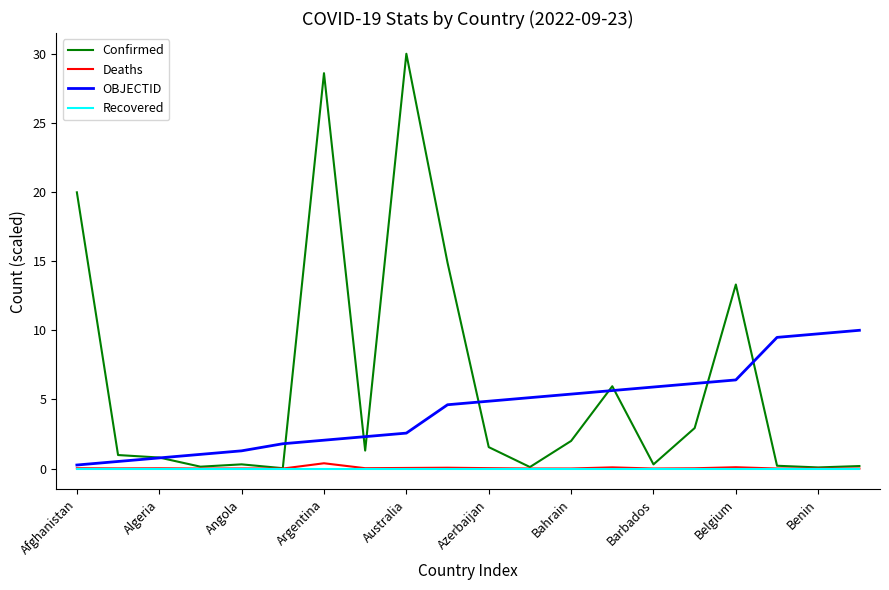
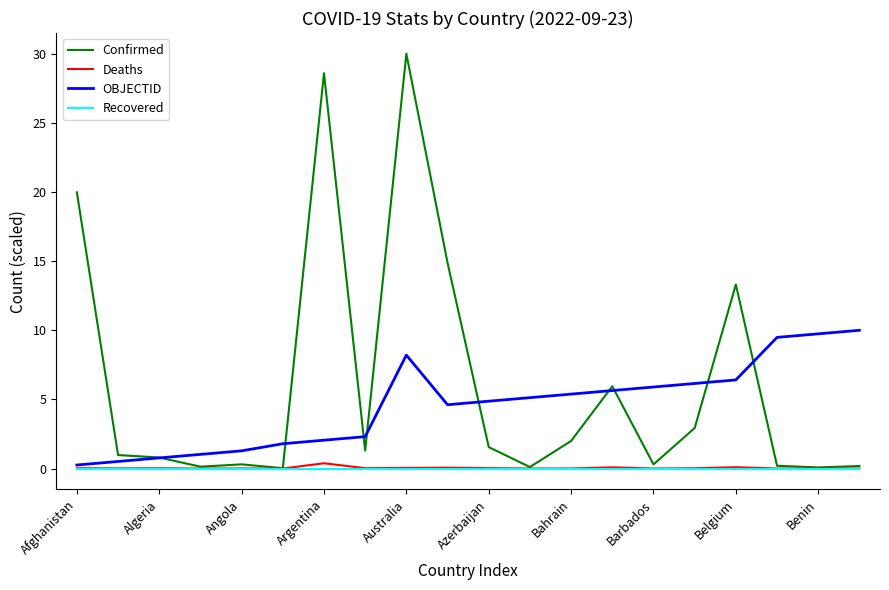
  {
    "Confirmed": {
      "Afghanistan": 20.0,
      "Angola": 0.3,
      "Argentina": 28.6,
      "Australia": 30.0,
      "Azerbaijan": 1.6,
      "Bahrain": 2.0,
      "Barbados": 0.3,
      "Belgium": 13.3
    },
    "Deaths": {
      "Argentina": 0.4
    },
    "OBJECTID": {
      "Afghanistan": 0.3,
      "Angola": 1.3,
      "Argentina": 2.1,
-     "Australia": 2.6,
+     "Australia": 8.2,
      "Azerbaijan": 4.9,
      "Bahrain": 5.4,
      "Barbados": 5.9,
      "Belgium": 6.4,
      "Benin": 9.7
    },
    "Recovered": {
      "Argentina": 0.0
    }
  }
